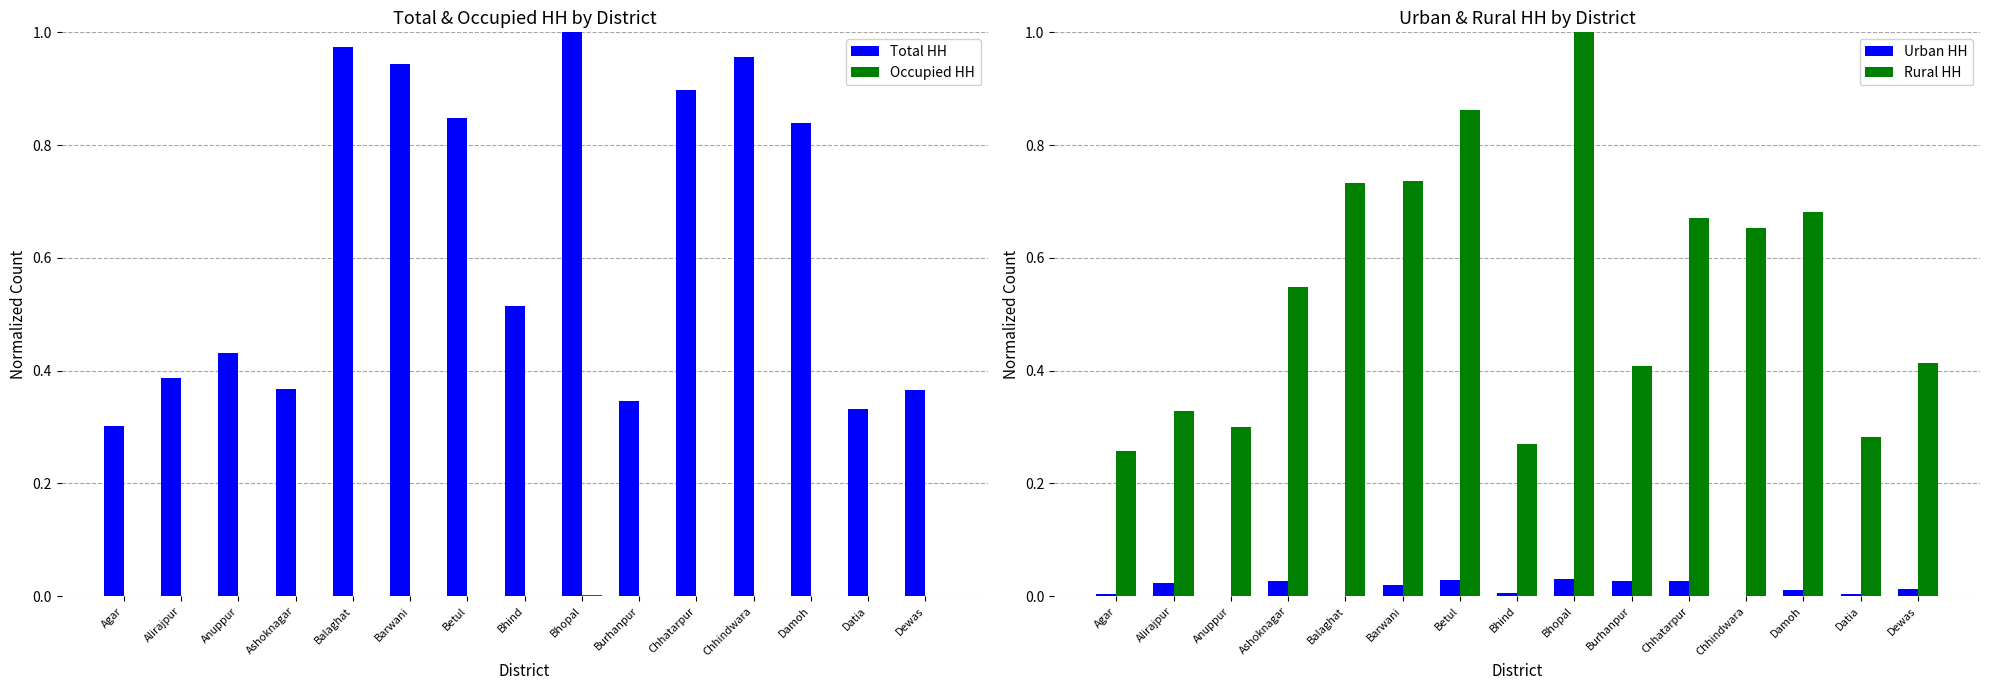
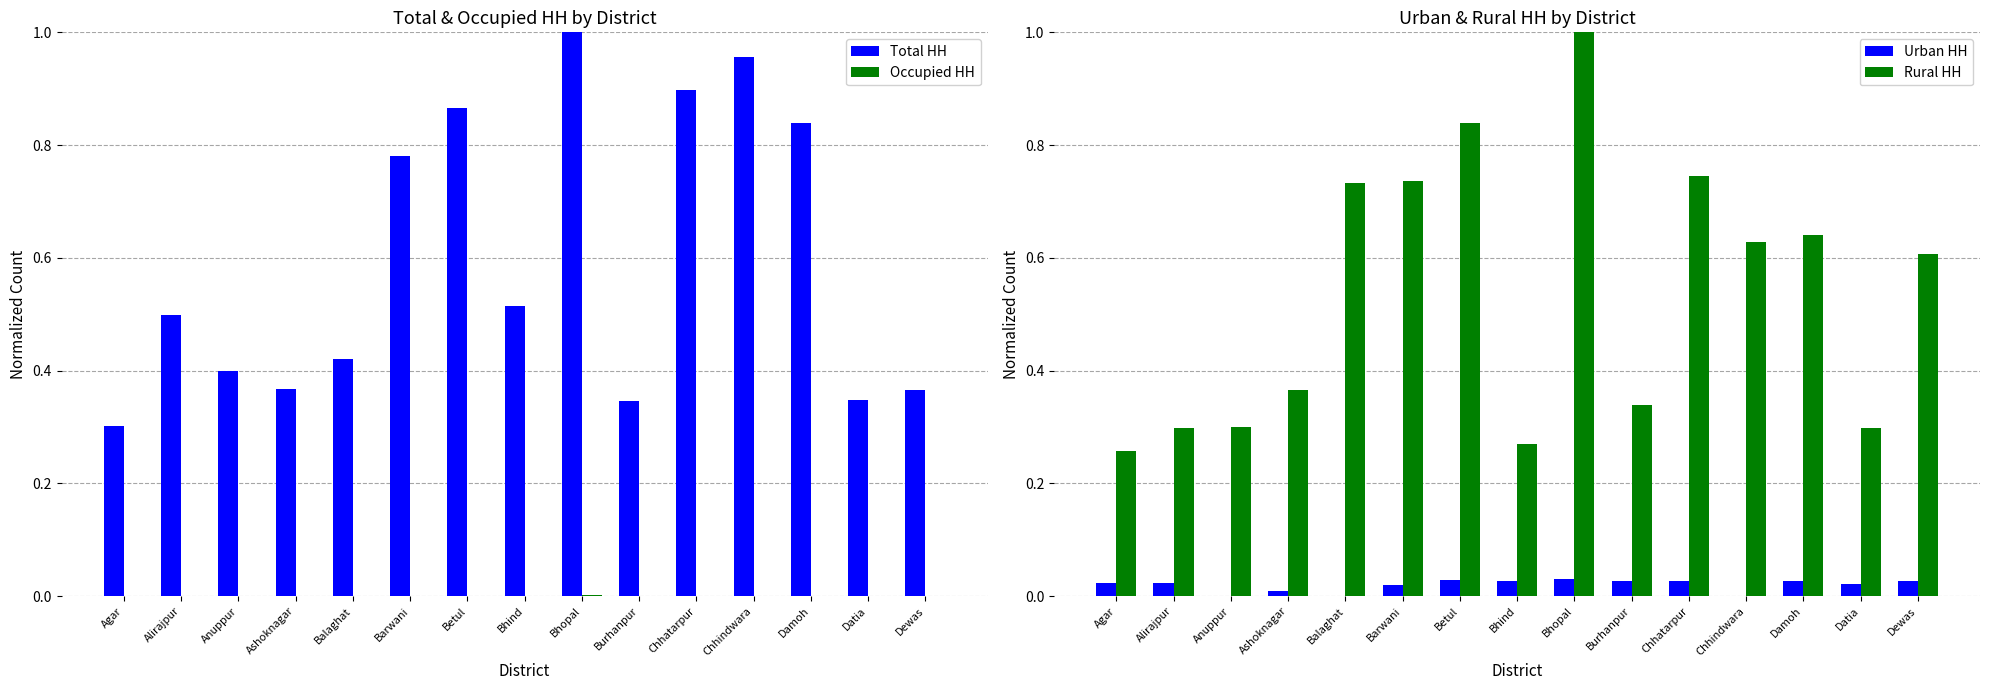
  {
    "Total & Occupied HH by District": {
      "Total HH": {
        "Agar": 0.30,
-       "Alirajpur": 0.39,
-       "Anuppur": 0.43,
+       "Alirajpur": 0.50,
+       "Anuppur": 0.40,
        "Ashoknagar": 0.37,
-       "Balaghat": 0.97,
-       "Barwani": 0.94,
-       "Betul": 0.85,
+       "Balaghat": 0.42,
+       "Barwani": 0.78,
+       "Betul": 0.87,
        "Bhind": 0.52,
        "Bhopal": 1.00,
        "Burhanpur": 0.35,
        "Chhatarpur": 0.90,
        "Chhindwara": 0.96,
        "Damoh": 0.84,
-       "Datia": 0.33,
+       "Datia": 0.35,
        "Dewas": 0.37
      }
    },
    "Urban & Rural HH by District": {
      "Urban HH": {
-       "Agar": 0.00,
+       "Agar": 0.02,
        "Alirajpur": 0.02,
-       "Ashoknagar": 0.03,
+       "Ashoknagar": 0.01,
        "Barwani": 0.02,
        "Betul": 0.03,
-       "Bhind": 0.01,
+       "Bhind": 0.03,
        "Bhopal": 0.03,
        "Burhanpur": 0.03,
        "Chhatarpur": 0.03,
-       "Damoh": 0.01,
-       "Datia": 0.00,
-       "Dewas": 0.01
+       "Damoh": 0.03,
+       "Datia": 0.02,
+       "Dewas": 0.03
      },
      "Rural HH": {
        "Agar": 0.26,
-       "Alirajpur": 0.33,
+       "Alirajpur": 0.30,
        "Anuppur": 0.30,
-       "Ashoknagar": 0.55,
+       "Ashoknagar": 0.37,
        "Balaghat": 0.73,
        "Barwani": 0.74,
-       "Betul": 0.86,
+       "Betul": 0.84,
        "Bhind": 0.27,
        "Bhopal": 1.00,
-       "Burhanpur": 0.41,
-       "Chhatarpur": 0.67,
-       "Chhindwara": 0.65,
-       "Damoh": 0.68,
-       "Datia": 0.28,
-       "Dewas": 0.41
+       "Burhanpur": 0.34,
+       "Chhatarpur": 0.75,
+       "Chhindwara": 0.63,
+       "Damoh": 0.64,
+       "Datia": 0.30,
+       "Dewas": 0.61
      }
    }
  }
